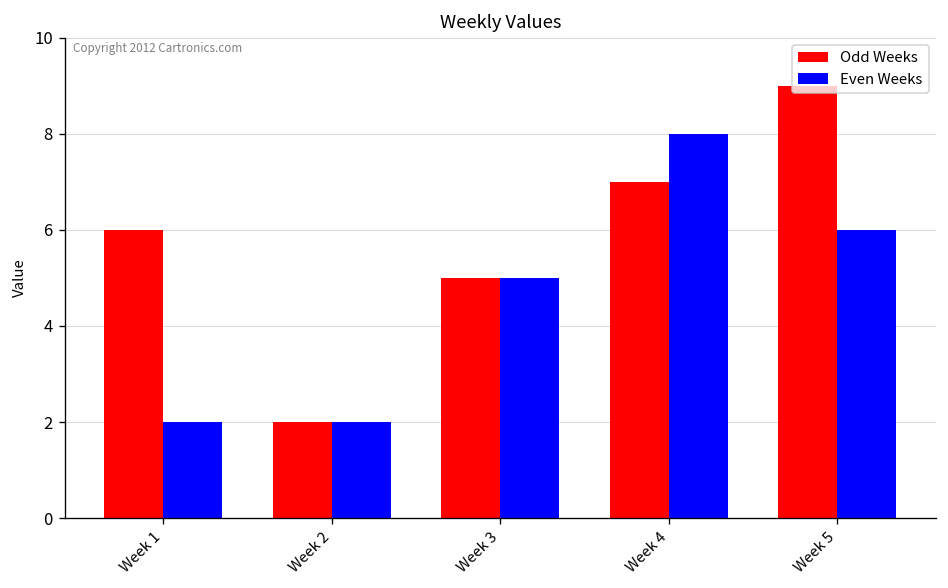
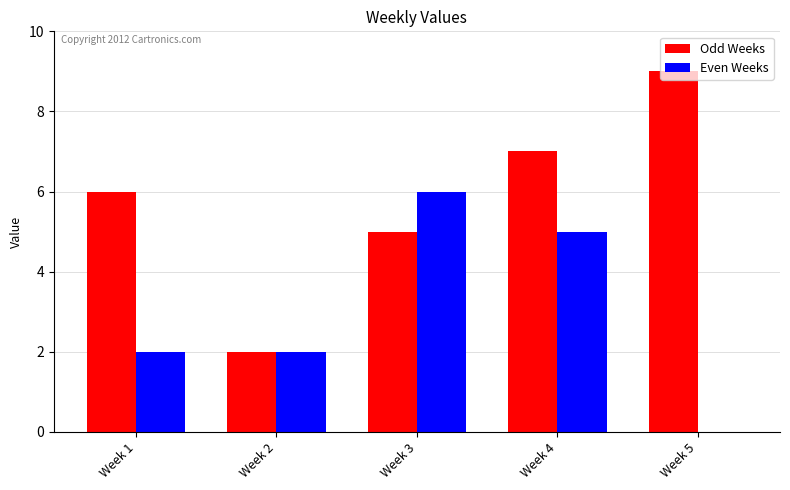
  {
    "Odd Weeks": {
      "Week 1": 6,
      "Week 2": 2,
      "Week 3": 5,
      "Week 4": 7
    },
    "Even Weeks": {
      "Week 1": 2,
      "Week 2": 2,
-     "Week 3": 5,
-     "Week 4": 8,
-     "Week 5": 6
+     "Week 3": 6,
+     "Week 4": 5,
+     "Week 5": 0
    }
  }
